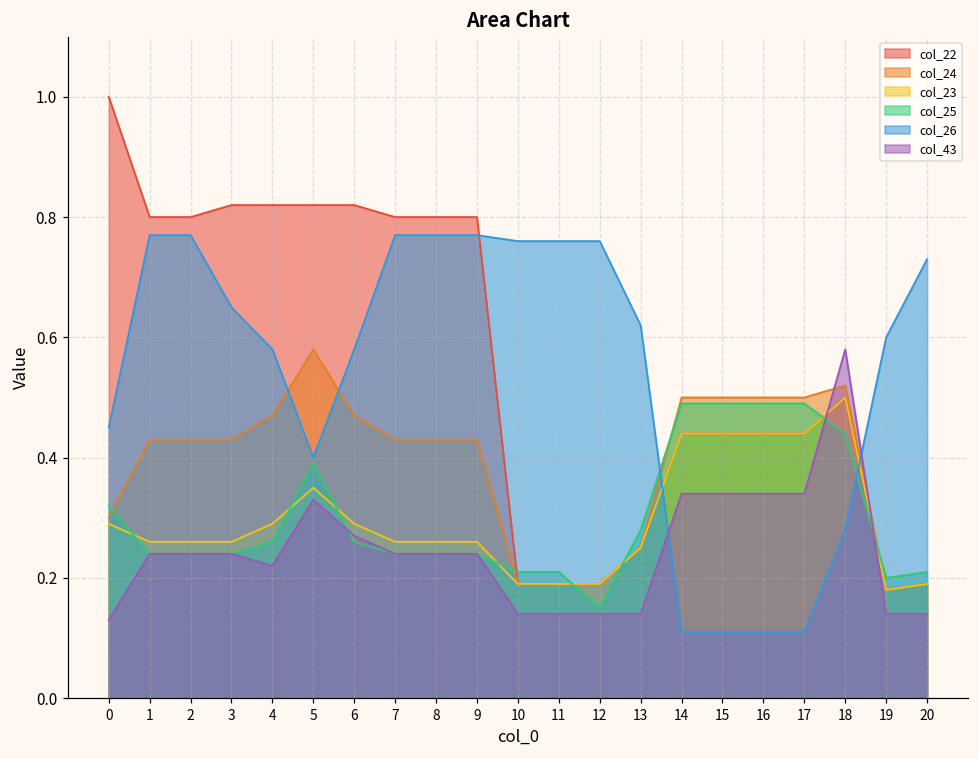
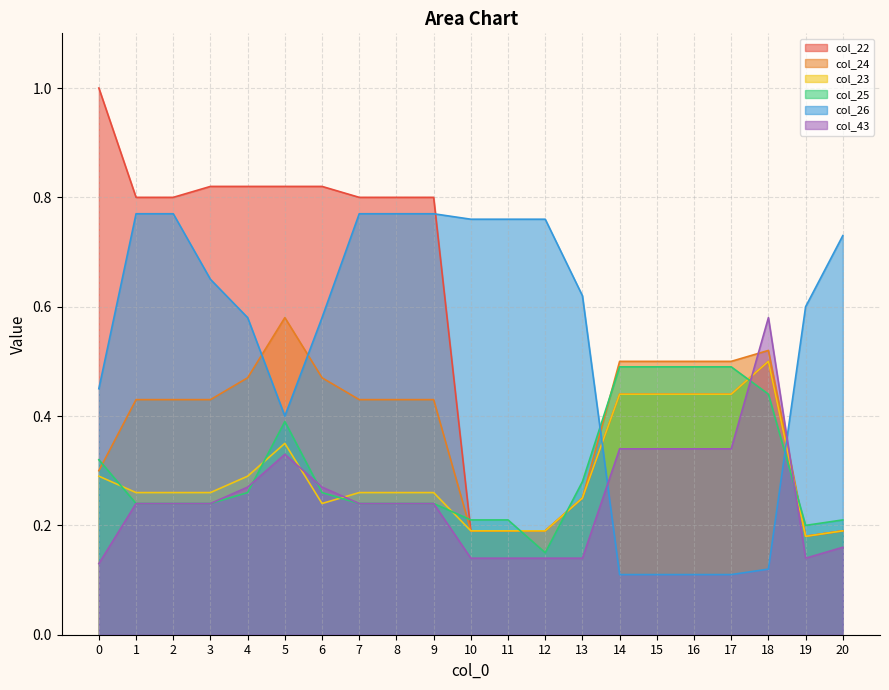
  {
    "col_23": {
      "0": 0.29,
      "1": 0.26,
      "2": 0.26,
      "3": 0.26,
      "4": 0.29,
      "5": 0.35,
-     "6": 0.29,
+     "6": 0.24,
      "7": 0.26,
      "8": 0.26,
      "9": 0.26
    },
    "col_25": {
      "0": 0.32,
      "4": 0.26,
      "5": 0.39,
      "6": 0.26,
      "10": 0.21,
      "11": 0.21,
      "12": 0.15,
      "13": 0.28,
      "14": 0.49,
      "15": 0.49,
      "16": 0.49,
      "17": 0.49,
      "18": 0.44,
      "19": 0.20,
      "20": 0.21
    },
    "col_26": {
      "0": 0.45,
      "1": 0.77,
      "2": 0.77,
      "3": 0.65,
      "4": 0.58,
      "5": 0.40,
      "6": 0.58,
      "7": 0.77,
      "8": 0.77,
      "9": 0.77,
      "10": 0.76,
      "11": 0.76,
      "12": 0.76,
      "13": 0.62,
      "14": 0.11,
      "15": 0.11,
      "16": 0.11,
      "17": 0.11,
-     "18": 0.28,
+     "18": 0.12,
      "19": 0.60,
      "20": 0.73
    },
    "col_43": {
      "0": 0.13,
-     "4": 0.22,
+     "4": 0.27,
      "5": 0.33,
      "6": 0.27,
      "10": 0.14,
      "11": 0.14,
      "12": 0.14,
      "13": 0.14,
      "14": 0.34,
      "15": 0.34,
      "16": 0.34,
      "17": 0.34,
      "18": 0.58,
      "19": 0.14,
-     "20": 0.14
+     "20": 0.16
    }
  }
